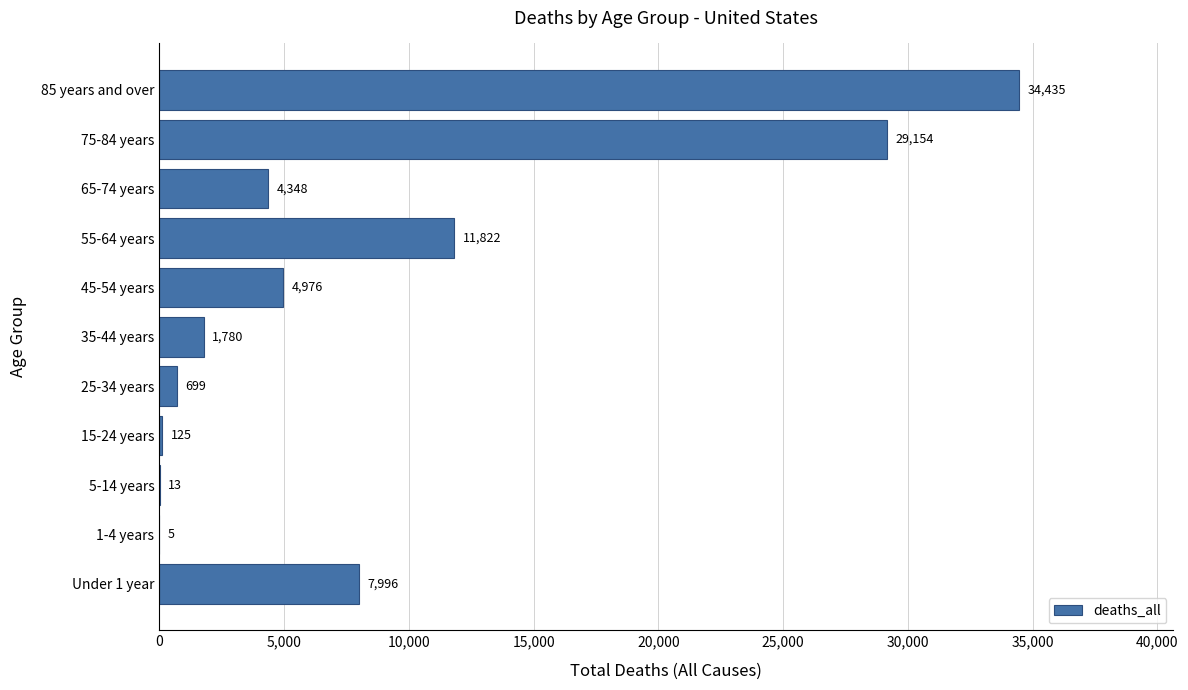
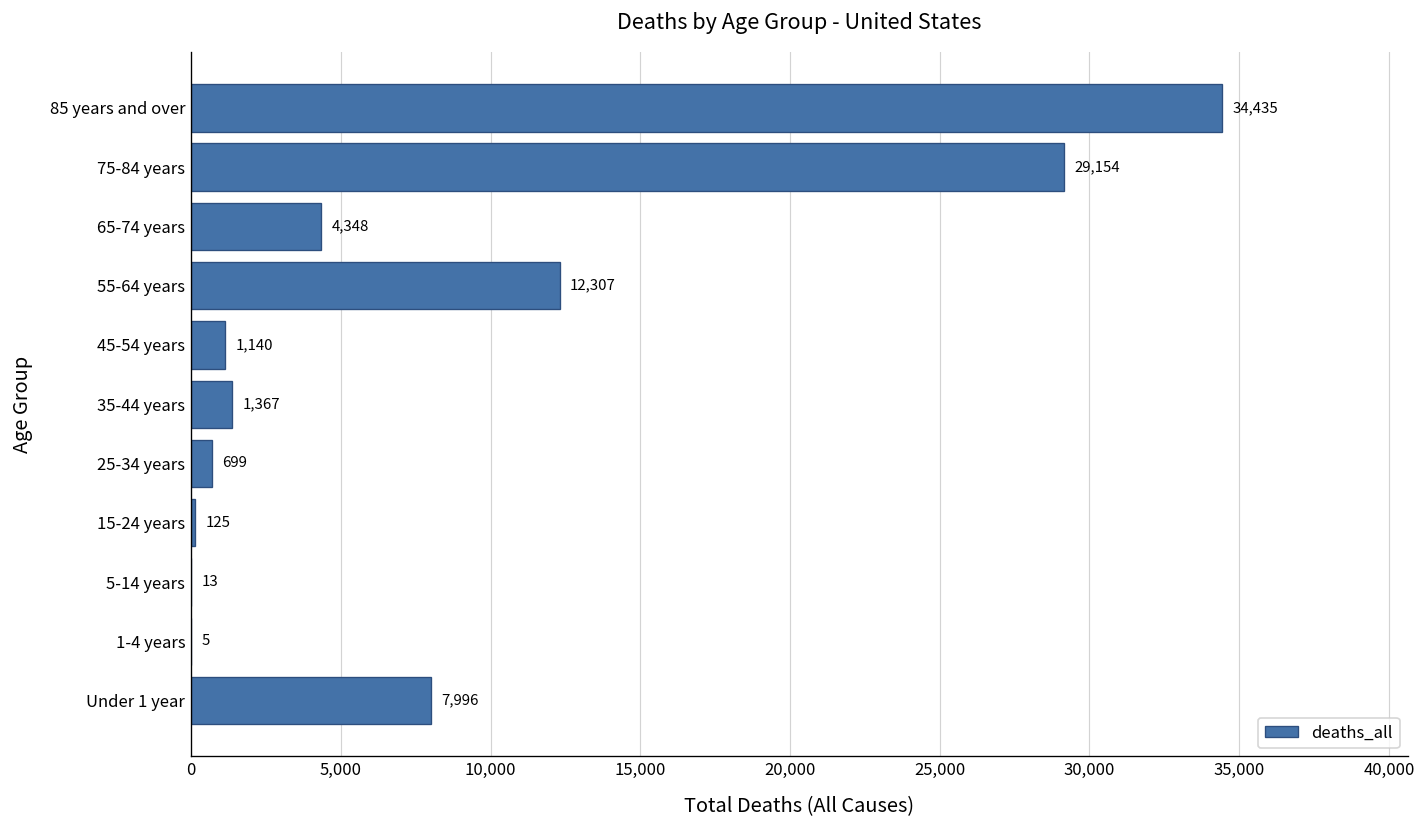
  {
    "85 years and over": "34,435",
    "75-84 years": "29,154",
    "65-74 years": "4,348",
-   "55-64 years": "11,822",
-   "45-54 years": "4,976",
-   "35-44 years": "1,780",
+   "55-64 years": "12,307",
+   "45-54 years": "1,140",
+   "35-44 years": "1,367",
    "25-34 years": "699",
    "15-24 years": "125",
    "5-14 years": "13",
    "1-4 years": "5",
    "Under 1 year": "7,996"
  }
